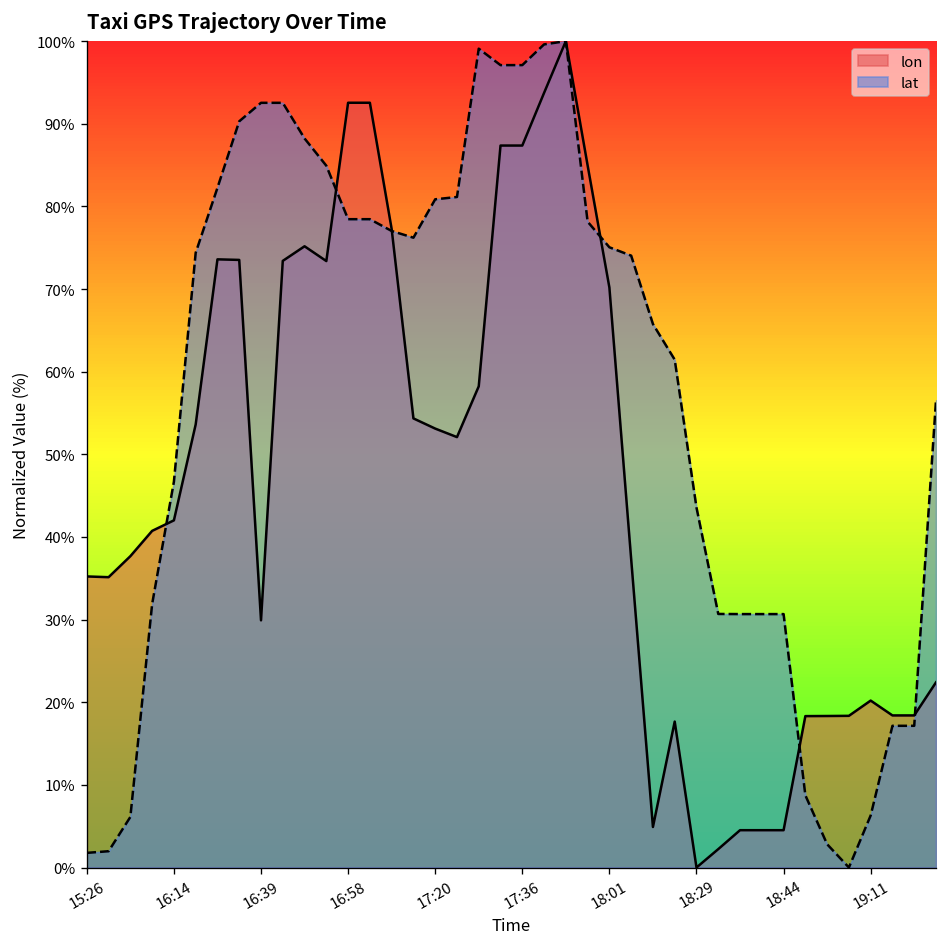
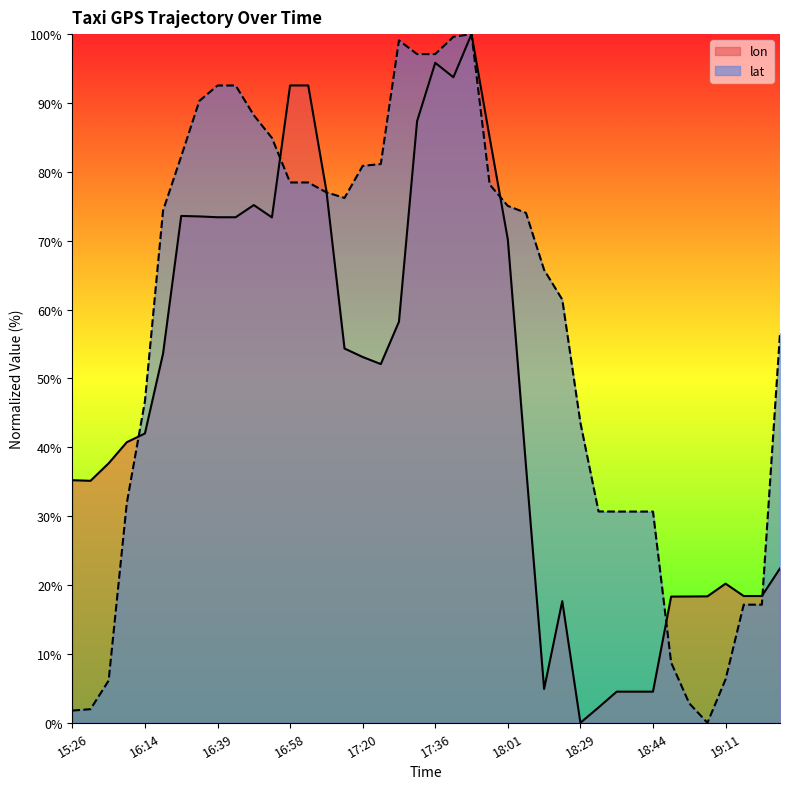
  {
    "lon": {
      "15:26": "35%",
      "16:14": "42%",
-     "16:39": "30%",
+     "16:39": "73%",
      "16:58": "93%",
      "17:20": "53%",
-     "17:36": "87%",
+     "17:36": "96%",
      "18:01": "70%",
      "18:29": "0%",
      "18:44": "5%",
      "19:11": "20%"
    },
    "lat": {
      "15:26": "2%",
      "16:14": "47%",
      "16:39": "93%",
      "16:58": "78%",
      "17:20": "81%",
      "17:36": "97%",
      "18:01": "75%",
      "18:29": "44%",
      "18:44": "31%",
      "19:11": "6%"
    }
  }
